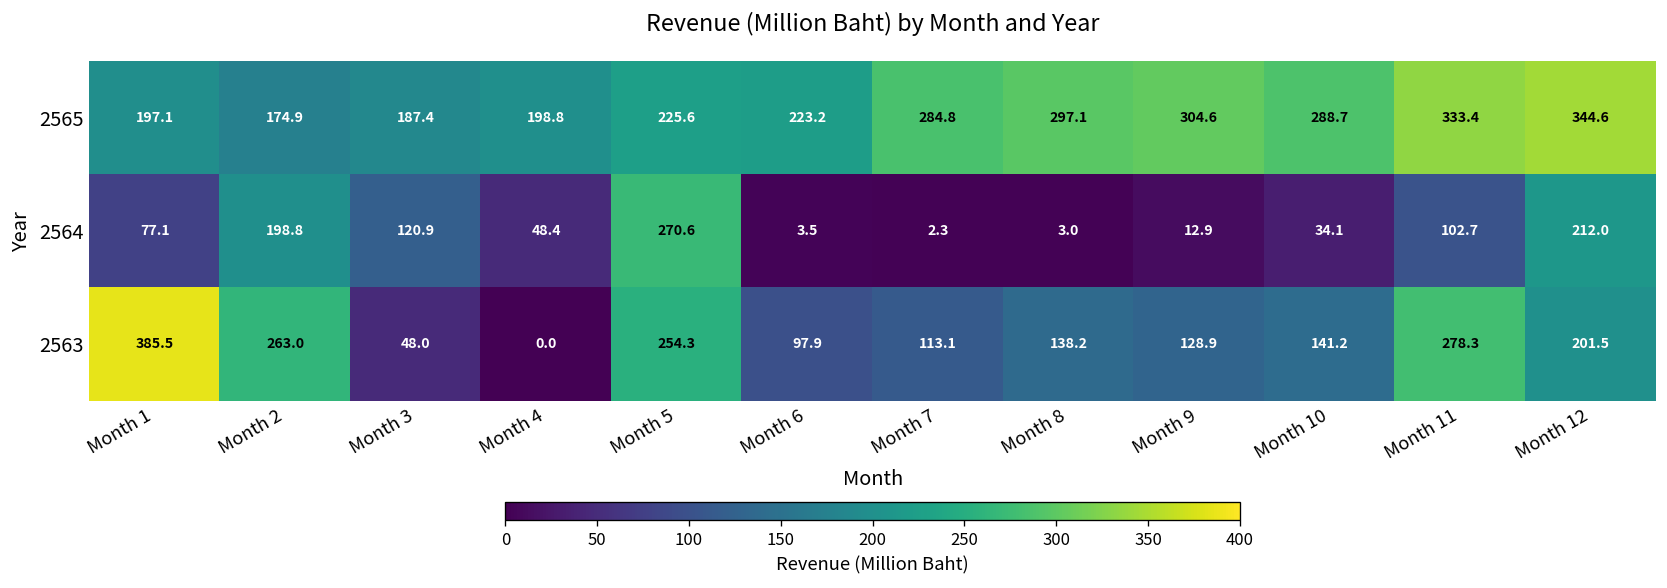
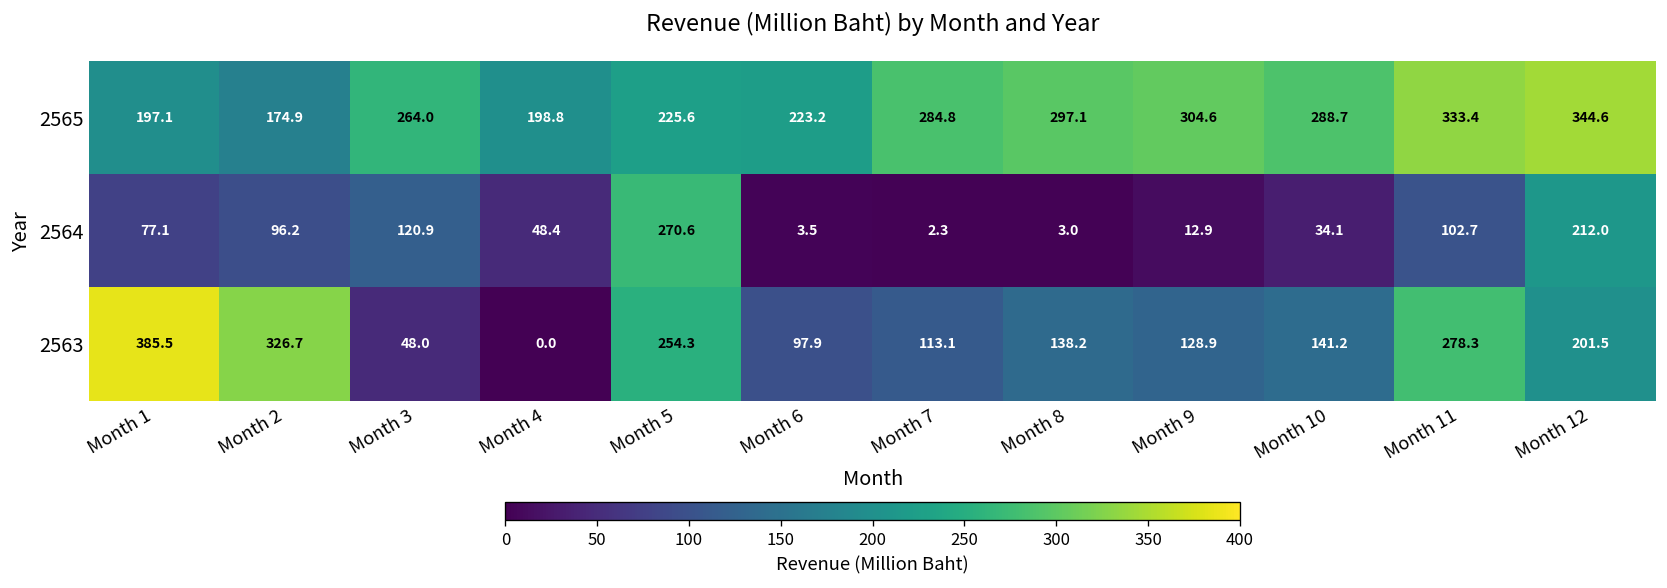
  {
    "2565": {
      "Month 1": 197.1,
      "Month 2": 174.9,
-     "Month 3": 187.4,
+     "Month 3": 264.0,
      "Month 4": 198.8,
      "Month 5": 225.6,
      "Month 6": 223.2,
      "Month 7": 284.8,
      "Month 8": 297.1,
      "Month 9": 304.6,
      "Month 10": 288.7,
      "Month 11": 333.4,
      "Month 12": 344.6
    },
    "2564": {
      "Month 1": 77.1,
-     "Month 2": 198.8,
+     "Month 2": 96.2,
      "Month 3": 120.9,
      "Month 4": 48.4,
      "Month 5": 270.6,
      "Month 6": 3.5,
      "Month 7": 2.3,
      "Month 8": 3.0,
      "Month 9": 12.9,
      "Month 10": 34.1,
      "Month 11": 102.7,
      "Month 12": 212.0
    },
    "2563": {
      "Month 1": 385.5,
-     "Month 2": 263.0,
+     "Month 2": 326.7,
      "Month 3": 48.0,
      "Month 4": 0.0,
      "Month 5": 254.3,
      "Month 6": 97.9,
      "Month 7": 113.1,
      "Month 8": 138.2,
      "Month 9": 128.9,
      "Month 10": 141.2,
      "Month 11": 278.3,
      "Month 12": 201.5
    }
  }
